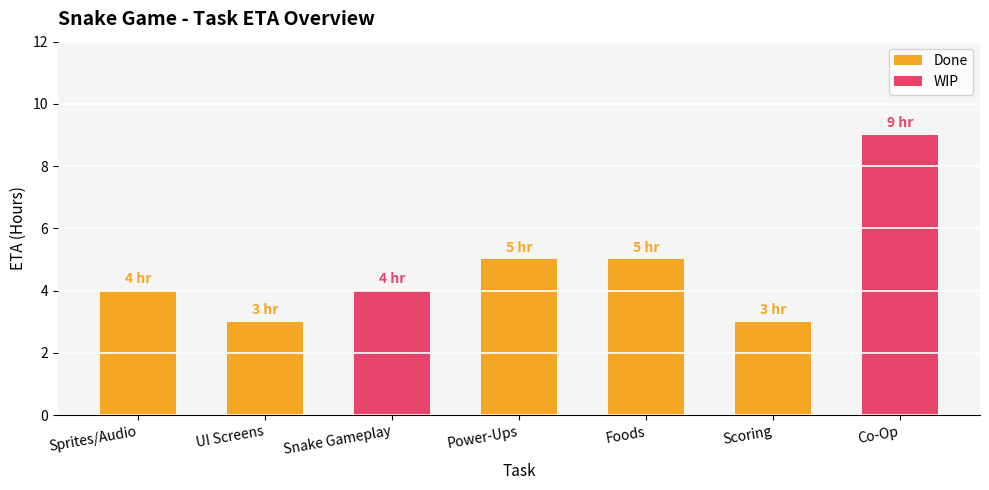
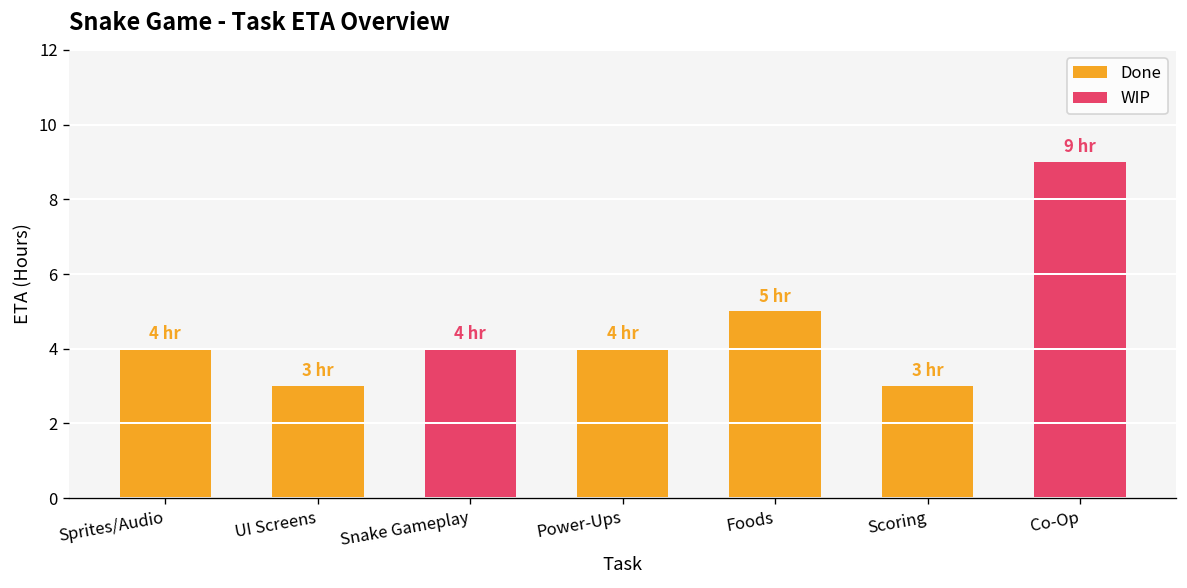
  {
    "Done": {
      "Sprites/Audio": 4,
      "UI Screens": 3,
-     "Power-Ups": 5,
+     "Power-Ups": 4,
      "Foods": 5,
      "Scoring": 3
    },
    "WIP": {
      "Snake Gameplay": 4,
      "Co-Op": 9
    }
  }
